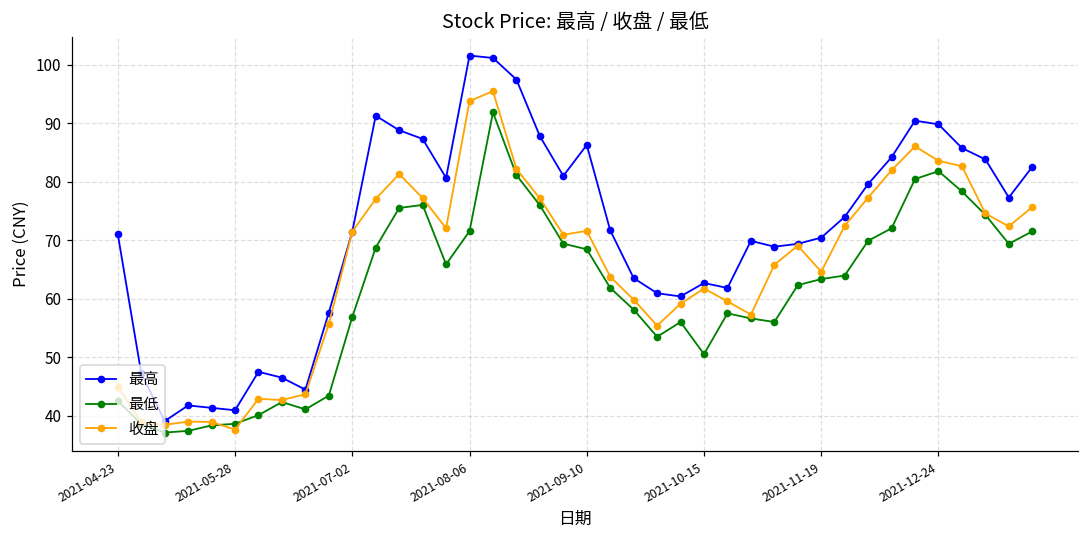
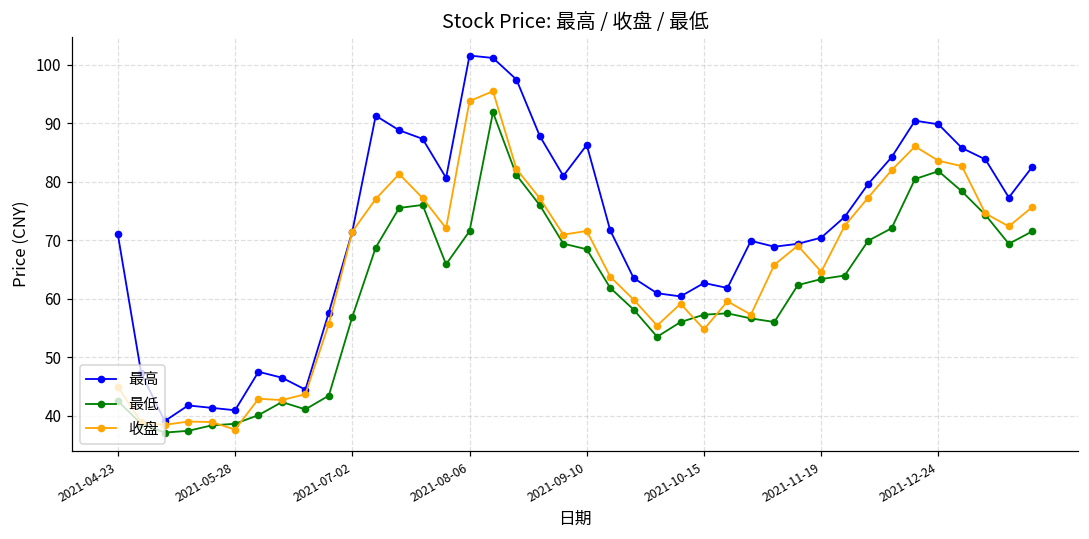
  {
    "最高": {
      "2021-04-23": 71,
      "2021-05-28": 41,
      "2021-08-06": 102,
      "2021-09-10": 86,
      "2021-10-15": 63,
      "2021-11-19": 70,
      "2021-12-24": 90
    },
    "最低": {
      "2021-05-28": 39,
      "2021-07-02": 57,
      "2021-08-06": 72,
      "2021-09-10": 68,
-     "2021-10-15": 51,
+     "2021-10-15": 57,
      "2021-11-19": 63,
      "2021-12-24": 82
    },
    "收盘": {
      "2021-05-28": 38,
      "2021-08-06": 94,
      "2021-09-10": 72,
-     "2021-10-15": 62,
+     "2021-10-15": 55,
      "2021-11-19": 65,
      "2021-12-24": 84
    }
  }
